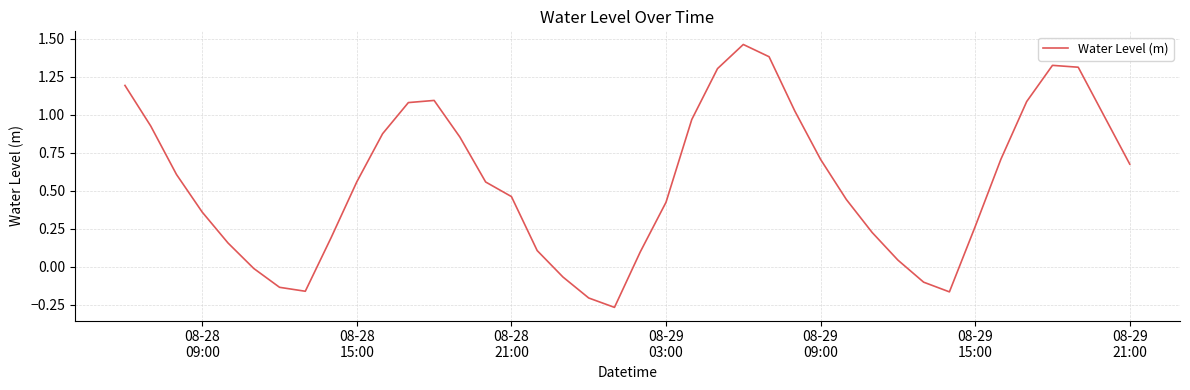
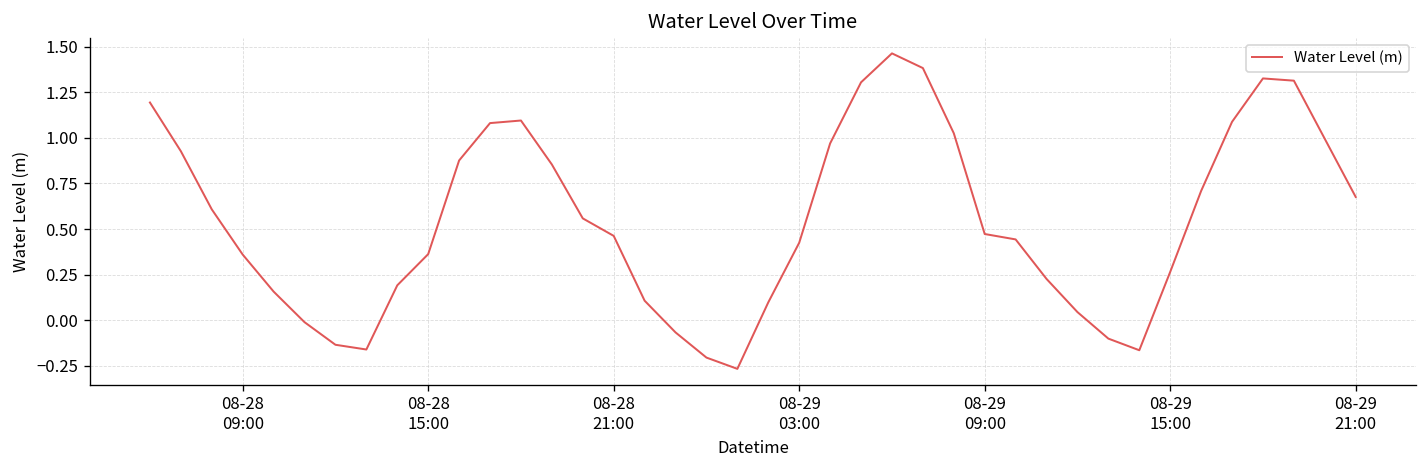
  {
    "08-28 09:00": 0.36,
-   "08-28 15:00": 0.56,
+   "08-28 15:00": 0.36,
    "08-28 21:00": 0.46,
    "08-29 03:00": 0.43,
-   "08-29 09:00": 0.71,
+   "08-29 09:00": 0.47,
    "08-29 15:00": 0.27,
    "08-29 21:00": 0.68
  }
